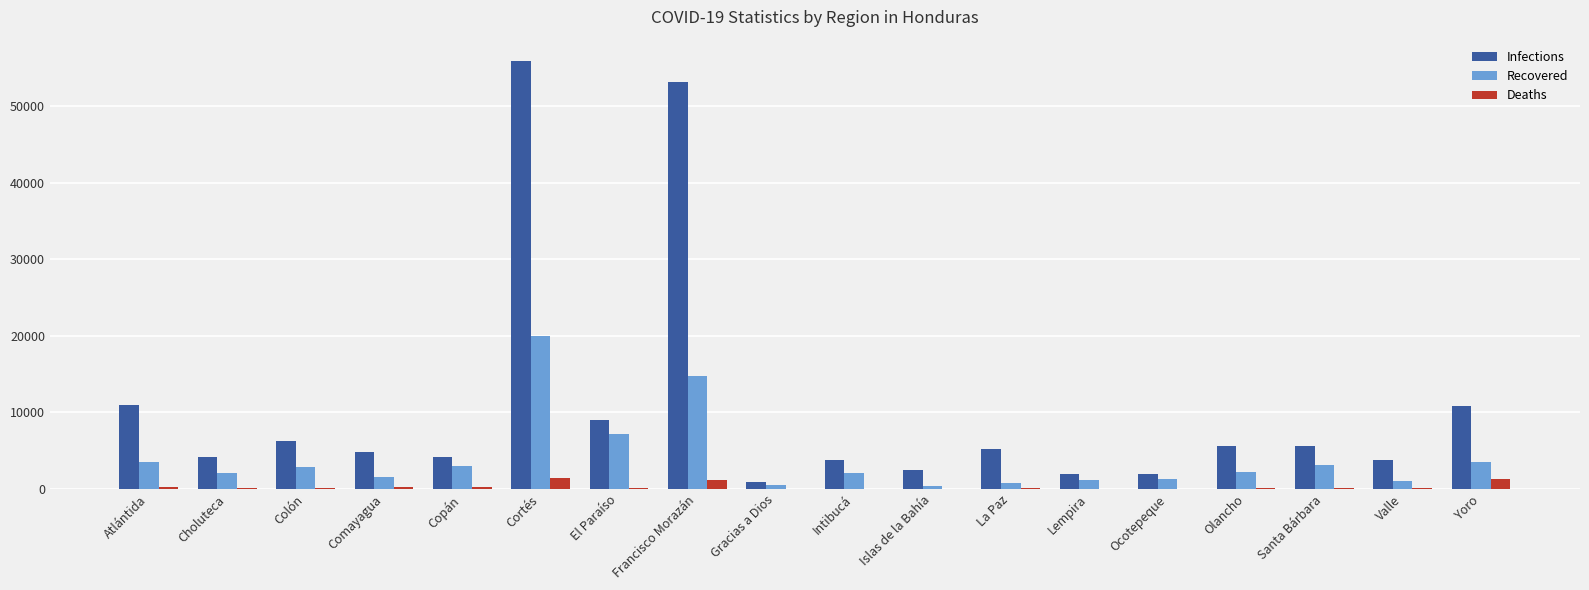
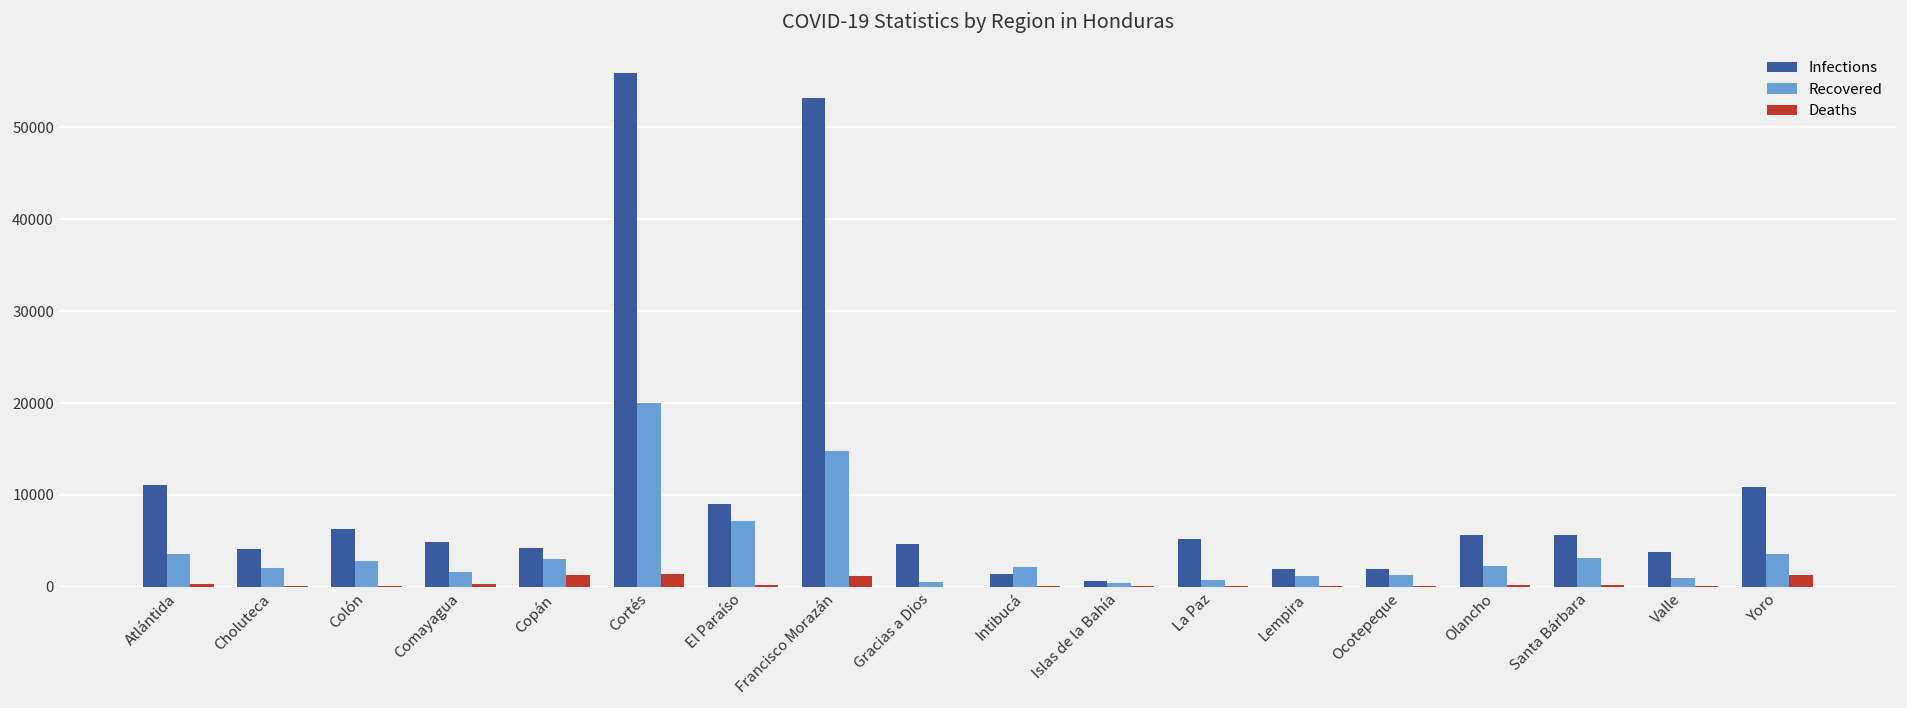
  {
    "Infections": {
      "Atlántida": 11000,
      "Choluteca": 4000,
      "Colón": 6000,
      "Comayagua": 5000,
      "Copán": 4000,
      "Cortés": 56000,
      "El Paraíso": 9000,
      "Francisco Morazán": 53000,
-     "Gracias a Dios": 1000,
-     "Intibucá": 4000,
-     "Islas de la Bahía": 2000,
+     "Gracias a Dios": 5000,
+     "Intibucá": 1000,
+     "Islas de la Bahía": 1000,
      "La Paz": 5000,
      "Lempira": 2000,
      "Ocotepeque": 2000,
      "Olancho": 6000,
      "Santa Bárbara": 6000,
      "Valle": 4000,
      "Yoro": 11000
    },
    "Recovered": {
      "Atlántida": 4000,
      "Choluteca": 2000,
      "Colón": 3000,
      "Comayagua": 2000,
      "Copán": 3000,
      "Cortés": 20000,
      "El Paraíso": 7000,
      "Francisco Morazán": 15000,
      "Gracias a Dios": 0,
      "Intibucá": 2000,
      "Islas de la Bahía": 0,
      "La Paz": 1000,
      "Lempira": 1000,
      "Ocotepeque": 1000,
      "Olancho": 2000,
      "Santa Bárbara": 3000,
      "Valle": 1000,
      "Yoro": 4000
    },
    "Deaths": {
-     "Copán": 0,
+     "Copán": 1000,
      "Cortés": 1000,
      "Francisco Morazán": 1000,
      "Yoro": 1000
    }
  }
